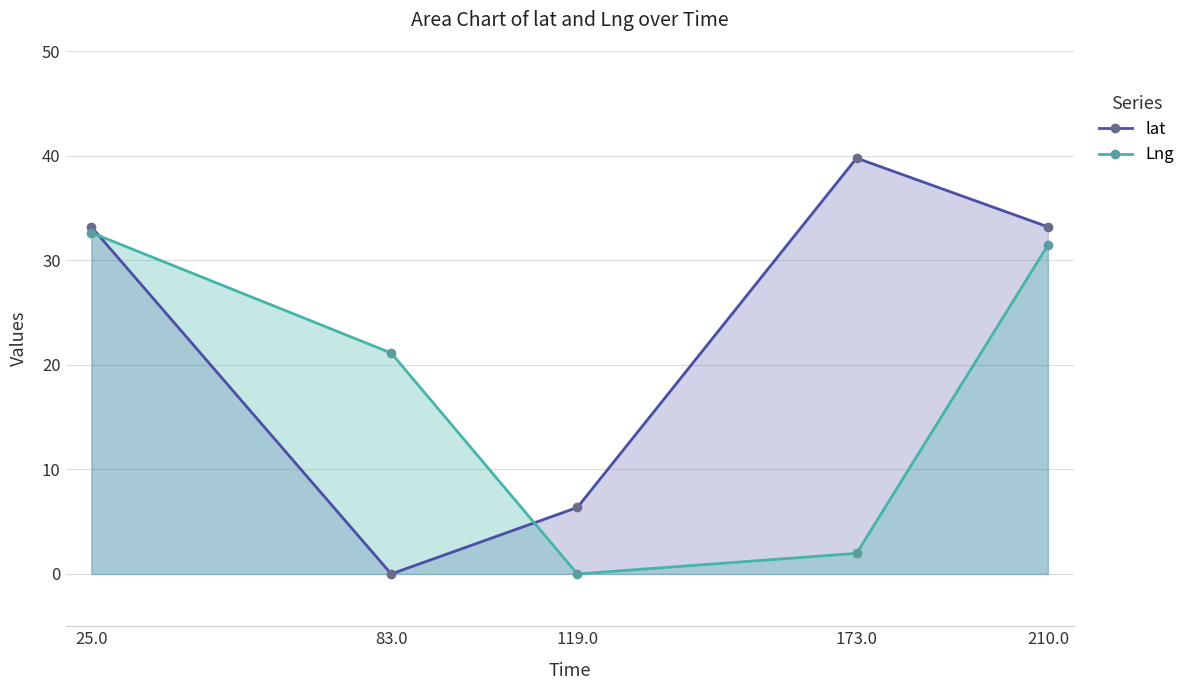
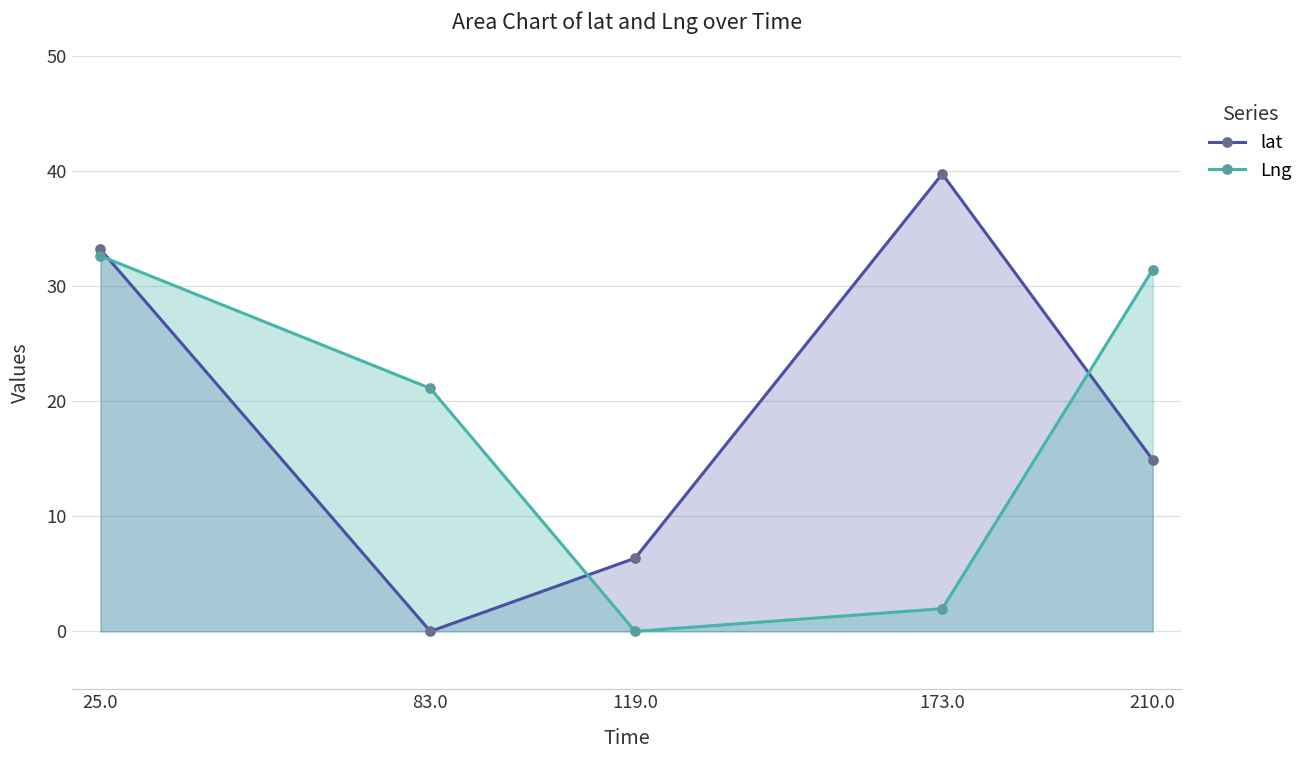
  {
    "lat": {
      "25.0": 33.2,
      "83.0": 0.0,
      "119.0": 6.4,
      "173.0": 39.8,
-     "210.0": 33.2
+     "210.0": 14.9
    },
    "Lng": {
      "25.0": 32.6,
      "83.0": 21.1,
      "119.0": 0.0,
      "173.0": 2.0,
      "210.0": 31.4
    }
  }
